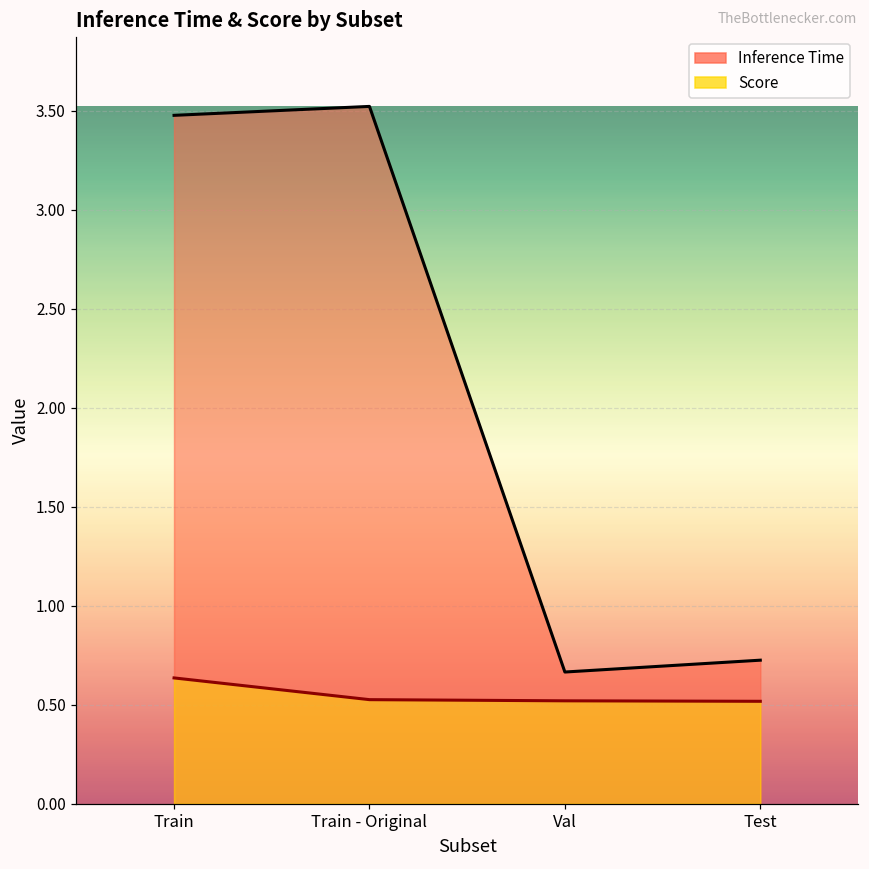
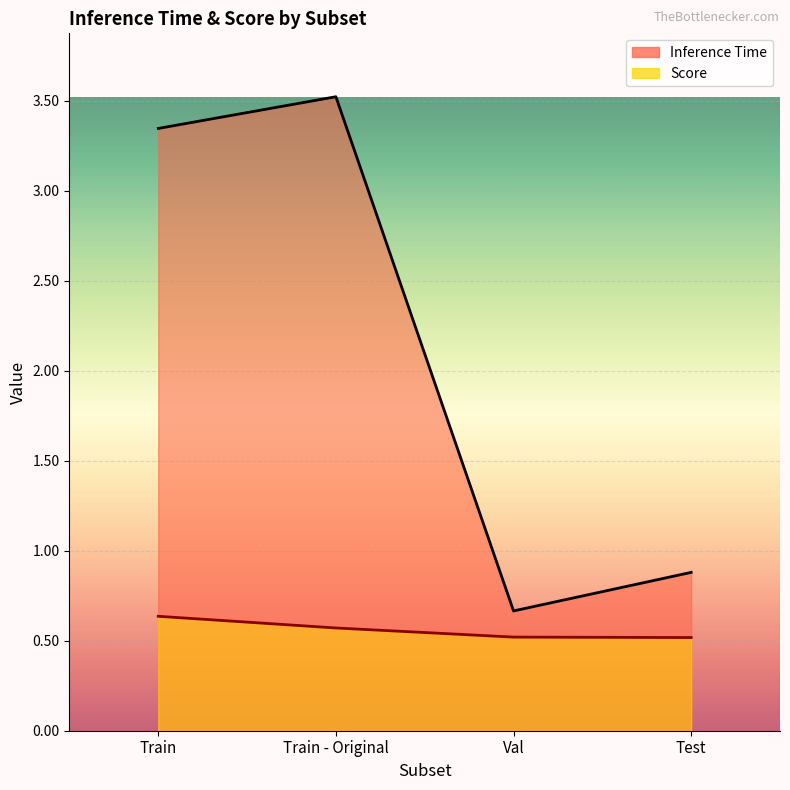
  {
    "Inference Time": {
-     "Train": 3.48,
+     "Train": 3.35,
      "Train - Original": 3.52,
      "Val": 0.67,
-     "Test": 0.73
+     "Test": 0.88
    },
    "Score": {
      "Train": 0.64,
-     "Train - Original": 0.53,
+     "Train - Original": 0.57,
      "Val": 0.52,
      "Test": 0.52
    }
  }
